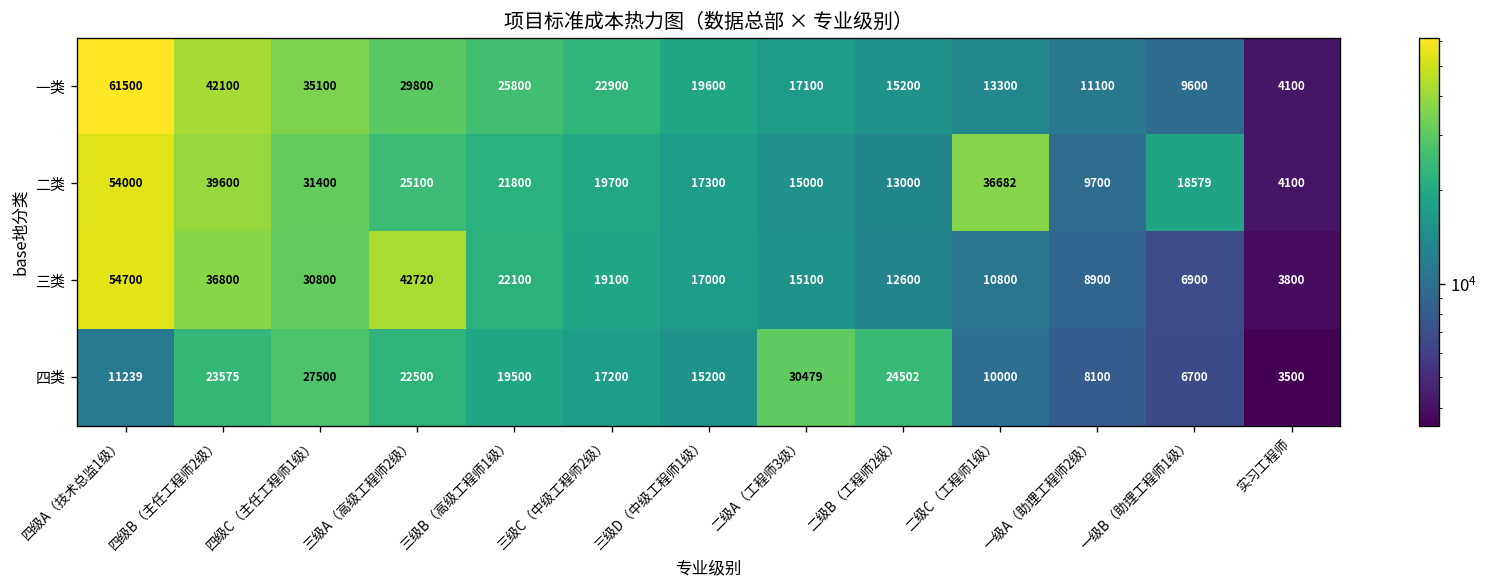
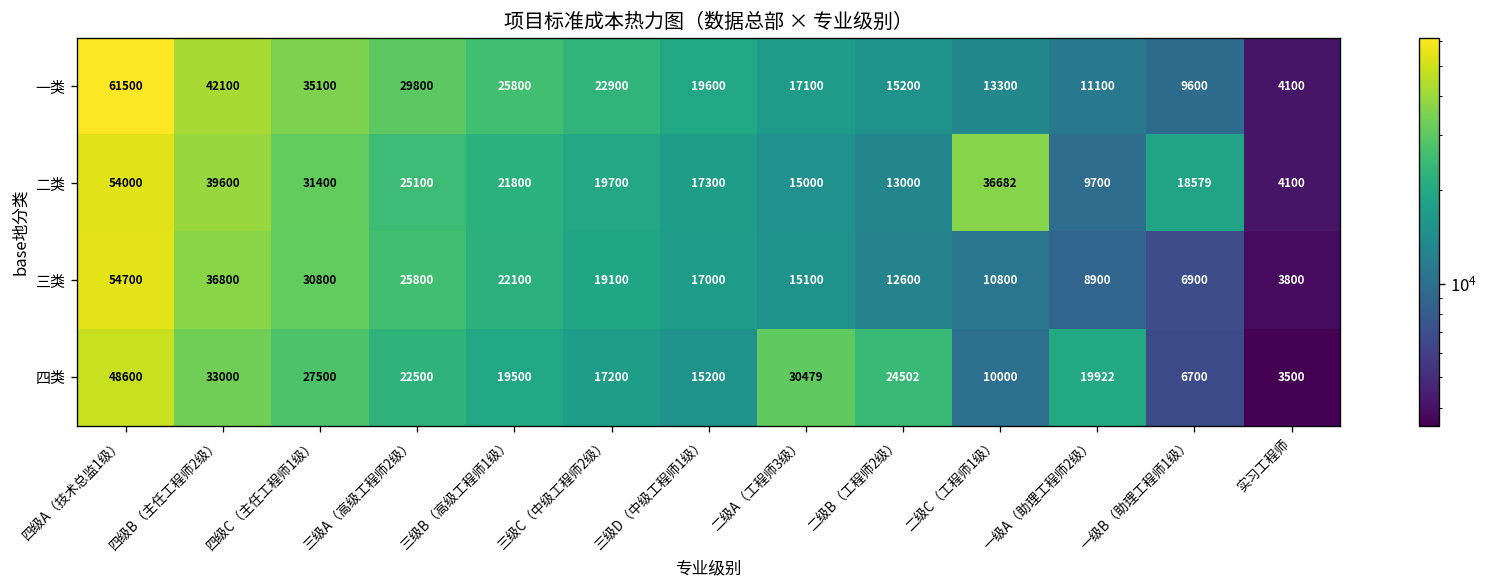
  {
    "一类": {
      "四级A（技术总监1级）": 61500,
      "四级B（主任工程师2级）": 42100,
      "四级C（主任工程师1级）": 35100,
      "三级A（高级工程师2级）": 29800,
      "三级B（高级工程师1级）": 25800,
      "三级C（中级工程师2级）": 22900,
      "三级D（中级工程师1级）": 19600,
      "二级A（工程师3级）": 17100,
      "二级B（工程师2级）": 15200,
      "二级C（工程师1级）": 13300,
      "一级A（助理工程师2级）": 11100,
      "一级B（助理工程师1级）": 9600,
      "实习工程师": 4100
    },
    "二类": {
      "四级A（技术总监1级）": 54000,
      "四级B（主任工程师2级）": 39600,
      "四级C（主任工程师1级）": 31400,
      "三级A（高级工程师2级）": 25100,
      "三级B（高级工程师1级）": 21800,
      "三级C（中级工程师2级）": 19700,
      "三级D（中级工程师1级）": 17300,
      "二级A（工程师3级）": 15000,
      "二级B（工程师2级）": 13000,
      "二级C（工程师1级）": 36682,
      "一级A（助理工程师2级）": 9700,
      "一级B（助理工程师1级）": 18579,
      "实习工程师": 4100
    },
    "三类": {
      "四级A（技术总监1级）": 54700,
      "四级B（主任工程师2级）": 36800,
      "四级C（主任工程师1级）": 30800,
-     "三级A（高级工程师2级）": 42720,
+     "三级A（高级工程师2级）": 25800,
      "三级B（高级工程师1级）": 22100,
      "三级C（中级工程师2级）": 19100,
      "三级D（中级工程师1级）": 17000,
      "二级A（工程师3级）": 15100,
      "二级B（工程师2级）": 12600,
      "二级C（工程师1级）": 10800,
      "一级A（助理工程师2级）": 8900,
      "一级B（助理工程师1级）": 6900,
      "实习工程师": 3800
    },
    "四类": {
-     "四级A（技术总监1级）": 11239,
-     "四级B（主任工程师2级）": 23575,
+     "四级A（技术总监1级）": 48600,
+     "四级B（主任工程师2级）": 33000,
      "四级C（主任工程师1级）": 27500,
      "三级A（高级工程师2级）": 22500,
      "三级B（高级工程师1级）": 19500,
      "三级C（中级工程师2级）": 17200,
      "三级D（中级工程师1级）": 15200,
      "二级A（工程师3级）": 30479,
      "二级B（工程师2级）": 24502,
      "二级C（工程师1级）": 10000,
-     "一级A（助理工程师2级）": 8100,
+     "一级A（助理工程师2级）": 19922,
      "一级B（助理工程师1级）": 6700,
      "实习工程师": 3500
    }
  }
